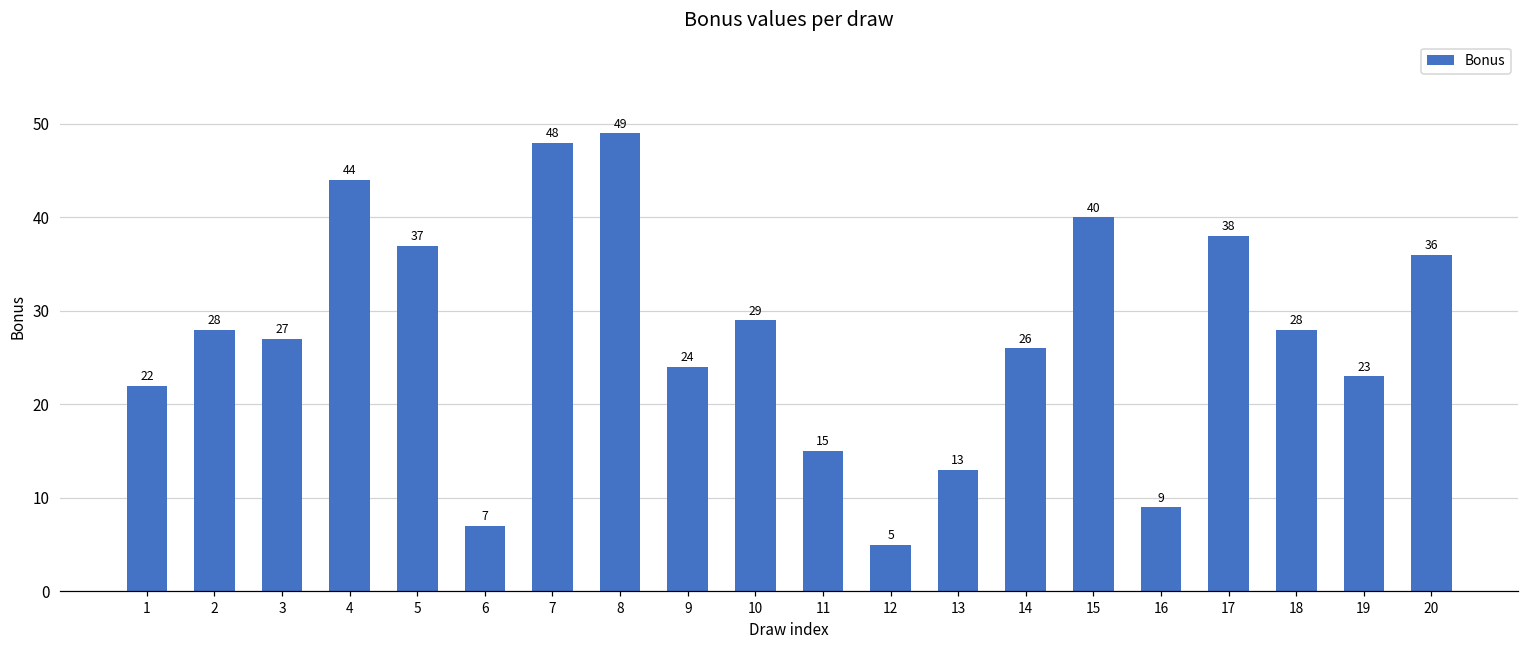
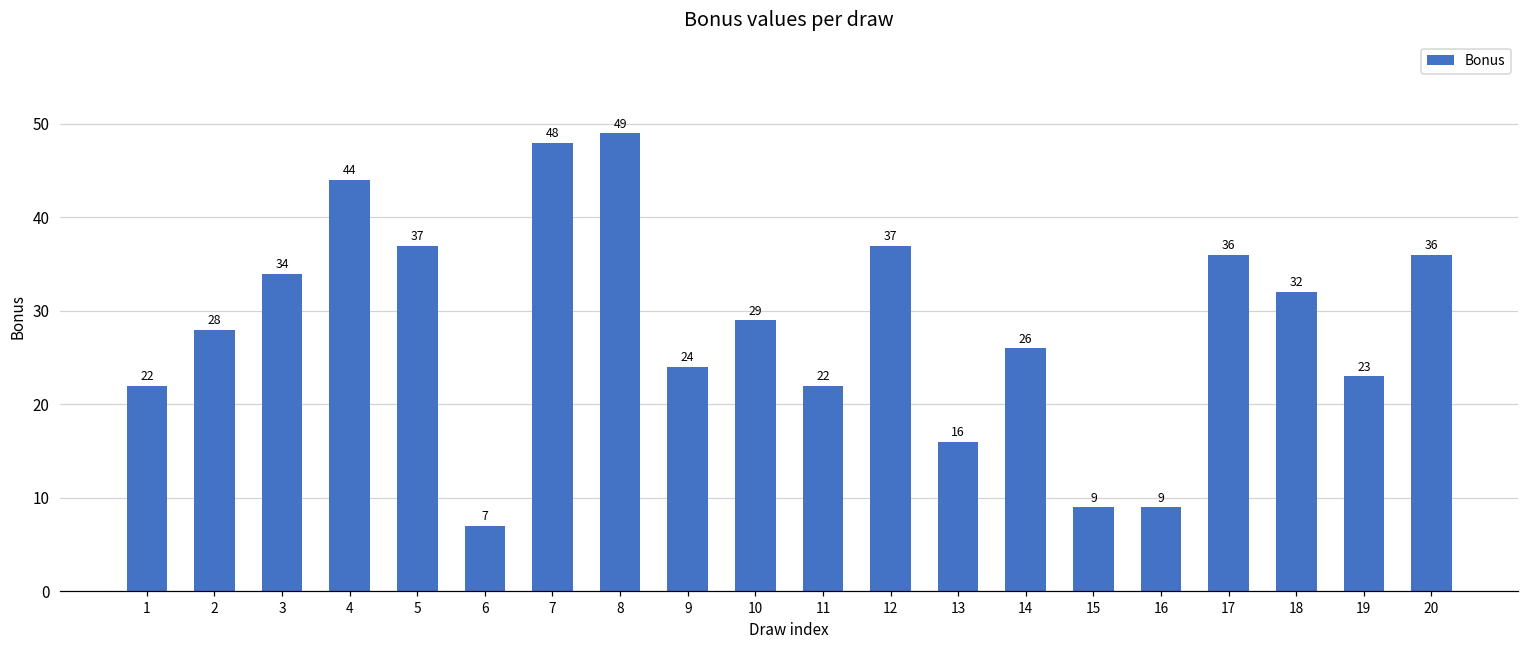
  {
    "1": 22,
    "2": 28,
-   "3": 27,
+   "3": 34,
    "4": 44,
    "5": 37,
    "6": 7,
    "7": 48,
    "8": 49,
    "9": 24,
    "10": 29,
-   "11": 15,
-   "12": 5,
-   "13": 13,
+   "11": 22,
+   "12": 37,
+   "13": 16,
    "14": 26,
-   "15": 40,
+   "15": 9,
    "16": 9,
-   "17": 38,
-   "18": 28,
+   "17": 36,
+   "18": 32,
    "19": 23,
    "20": 36
  }
